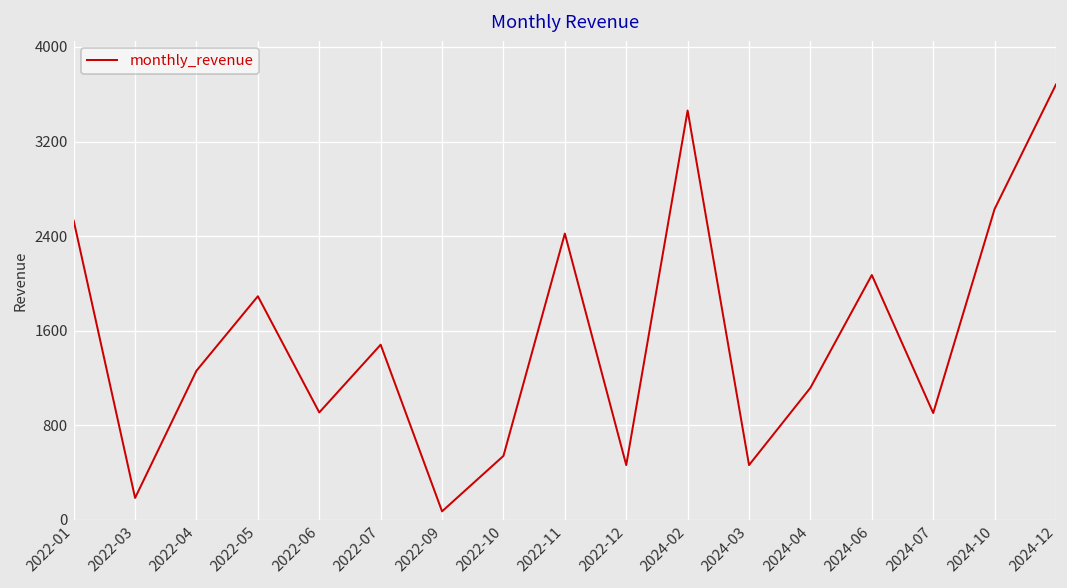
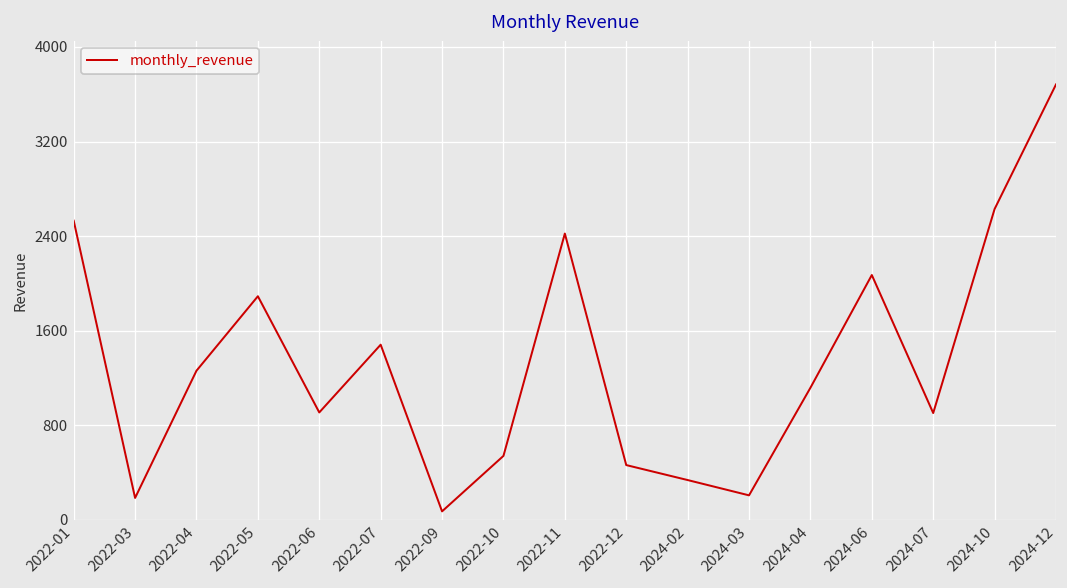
  {
    "2022-01": 2500,
    "2022-03": 200,
    "2022-04": 1300,
    "2022-05": 1900,
    "2022-06": 900,
    "2022-07": 1500,
    "2022-09": 100,
    "2022-10": 500,
    "2022-11": 2400,
    "2022-12": 500,
-   "2024-02": 3500,
-   "2024-03": 500,
+   "2024-02": 300,
+   "2024-03": 200,
    "2024-04": 1100,
    "2024-06": 2100,
    "2024-07": 900,
    "2024-10": 2600,
    "2024-12": 3700
  }
